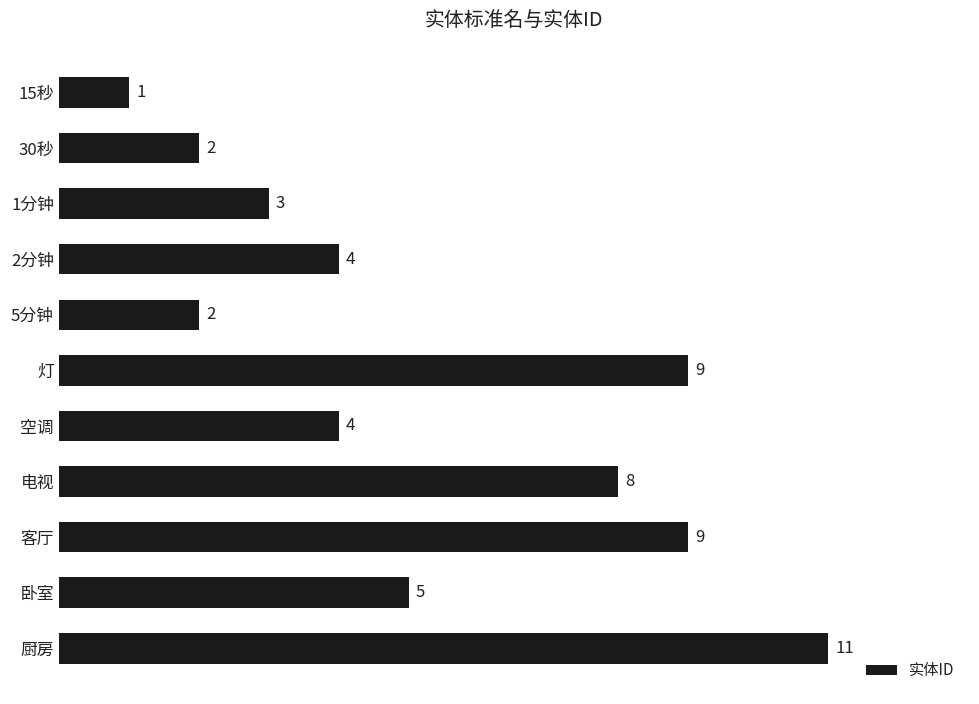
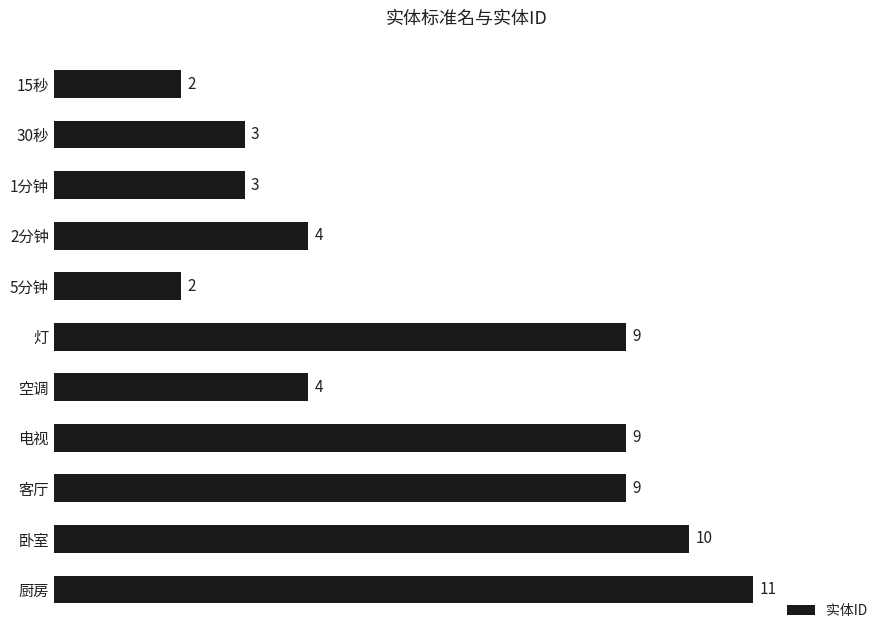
  {
-   "15秒": 1,
-   "30秒": 2,
+   "15秒": 2,
+   "30秒": 3,
    "1分钟": 3,
    "2分钟": 4,
    "5分钟": 2,
    "灯": 9,
    "空调": 4,
-   "电视": 8,
+   "电视": 9,
    "客厅": 9,
-   "卧室": 5,
+   "卧室": 10,
    "厨房": 11
  }
